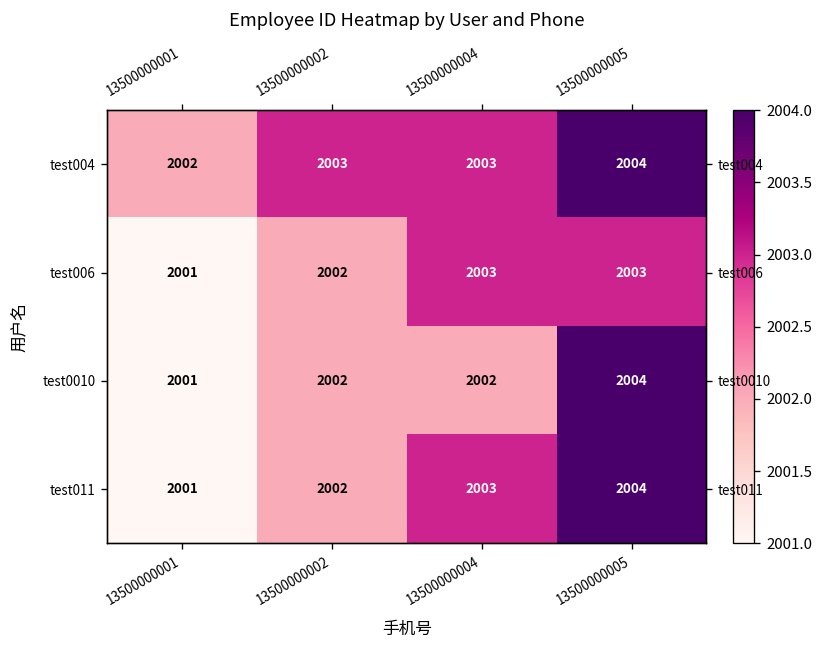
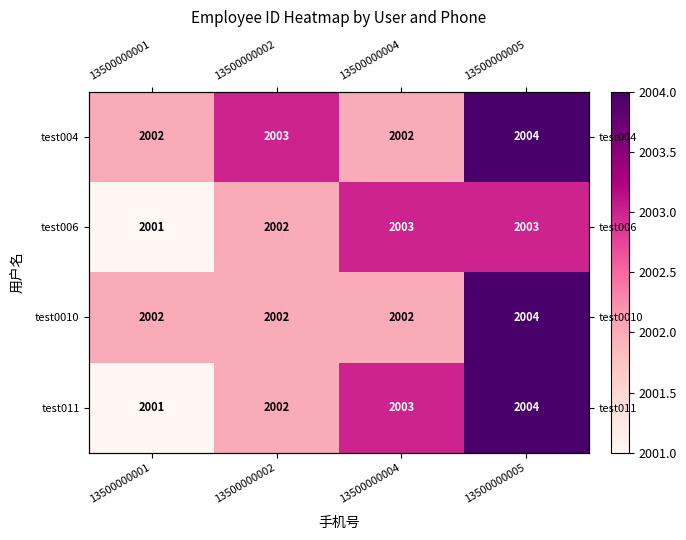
  {
    "test004": {
      "13500000001": 2002,
      "13500000002": 2003,
-     "13500000004": 2003,
+     "13500000004": 2002,
      "13500000005": 2004
    },
    "test006": {
      "13500000001": 2001,
      "13500000002": 2002,
      "13500000004": 2003,
      "13500000005": 2003
    },
    "test0010": {
-     "13500000001": 2001,
+     "13500000001": 2002,
      "13500000002": 2002,
      "13500000004": 2002,
      "13500000005": 2004
    },
    "test011": {
      "13500000001": 2001,
      "13500000002": 2002,
      "13500000004": 2003,
      "13500000005": 2004
    }
  }
